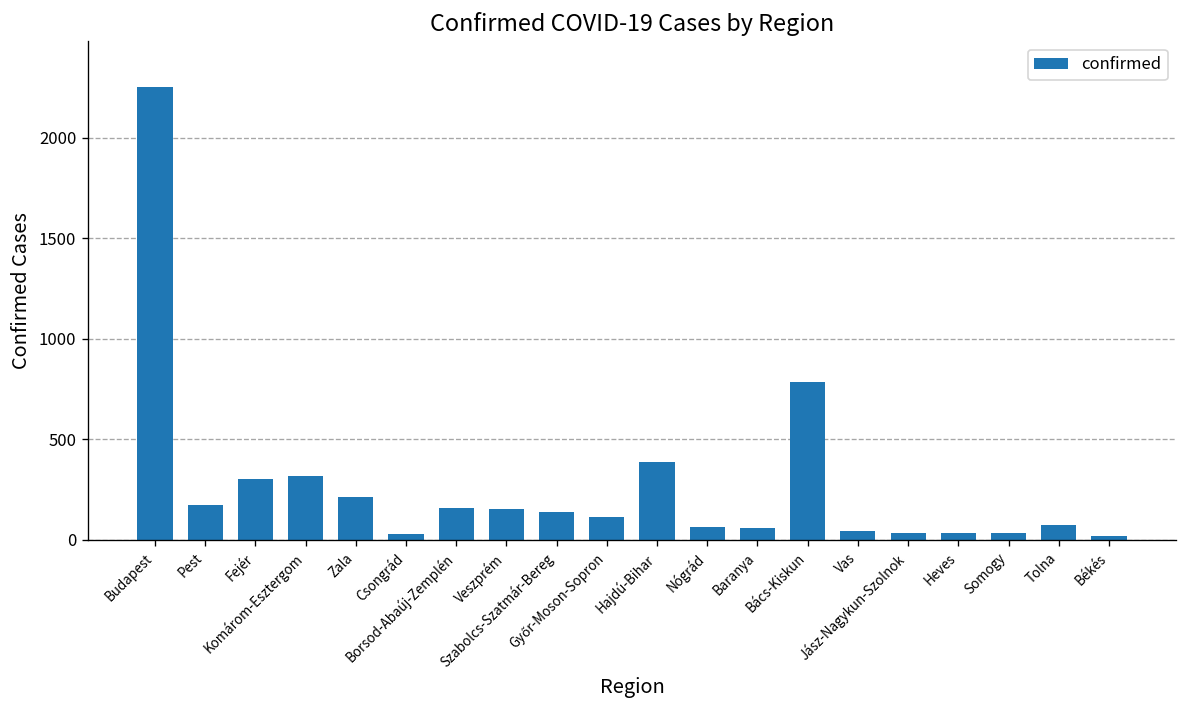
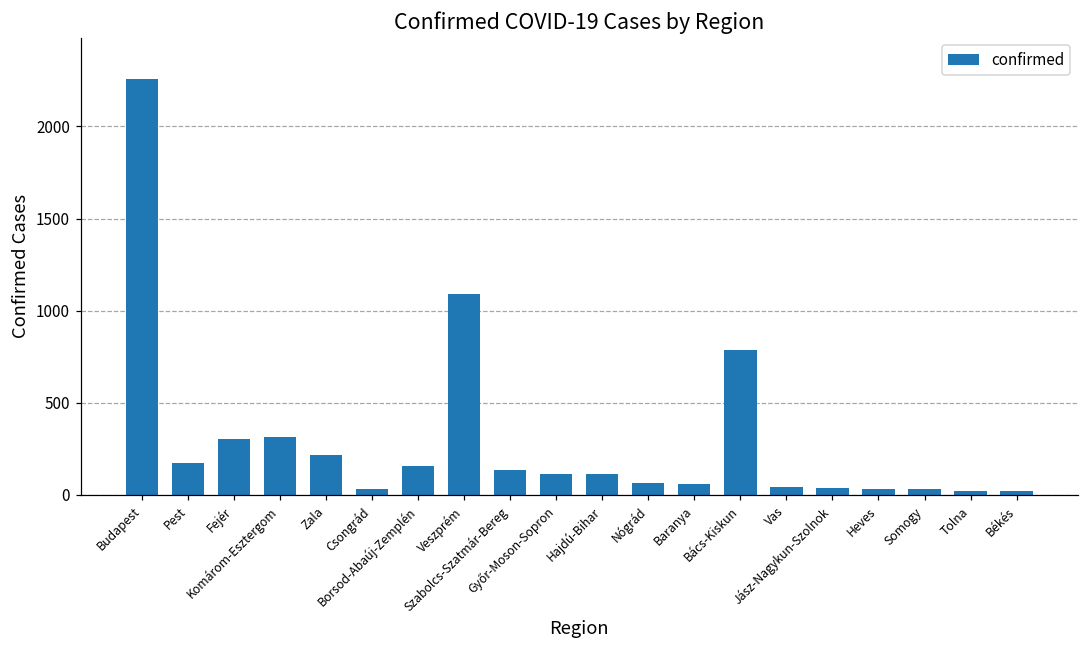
  {
    "Budapest": 2260,
    "Pest": 170,
    "Fejér": 300,
    "Komárom-Esztergom": 320,
    "Zala": 210,
    "Csongrád": 30,
    "Borsod-Abaúj-Zemplén": 160,
-   "Veszprém": 150,
+   "Veszprém": 1090,
    "Szabolcs-Szatmár-Bereg": 140,
    "Győr-Moson-Sopron": 110,
-   "Hajdú-Bihar": 390,
+   "Hajdú-Bihar": 110,
    "Nógrád": 60,
    "Baranya": 60,
    "Bács-Kiskun": 780,
    "Vas": 40,
    "Jász-Nagykun-Szolnok": 40,
    "Heves": 30,
    "Somogy": 30,
-   "Tolna": 70,
+   "Tolna": 20,
    "Békés": 20
  }
